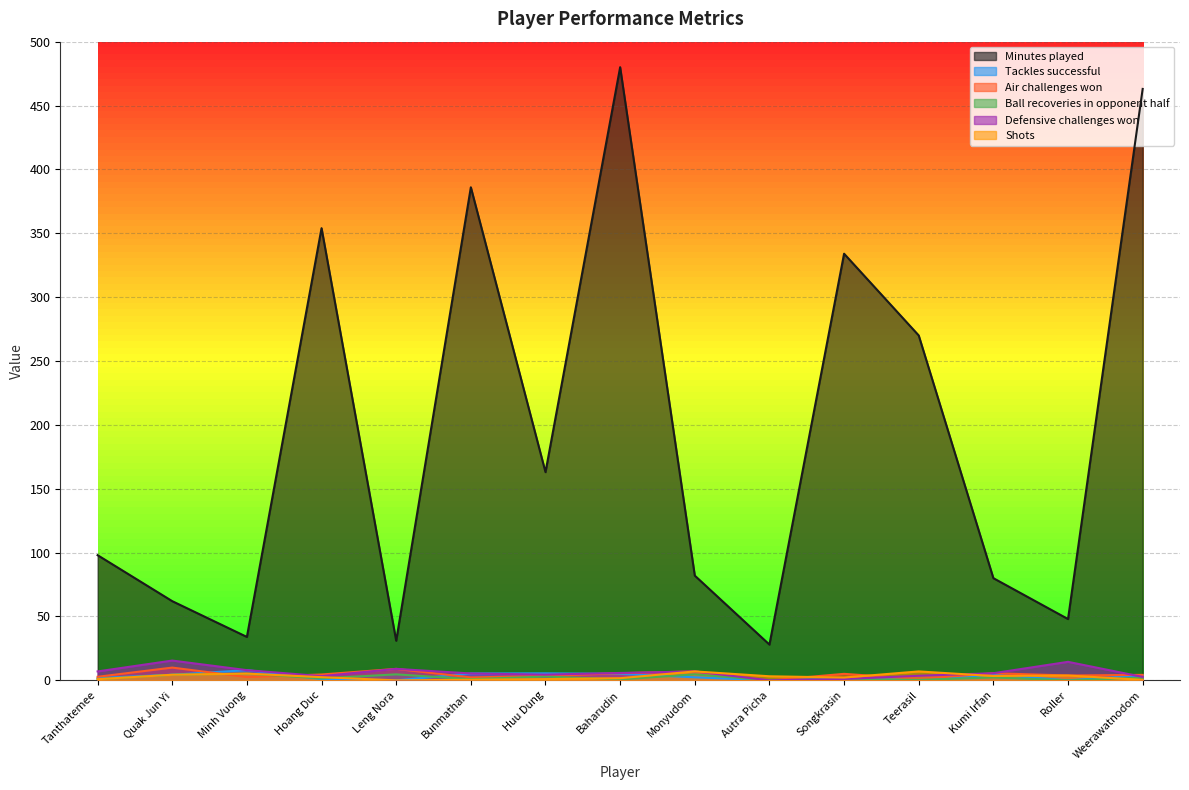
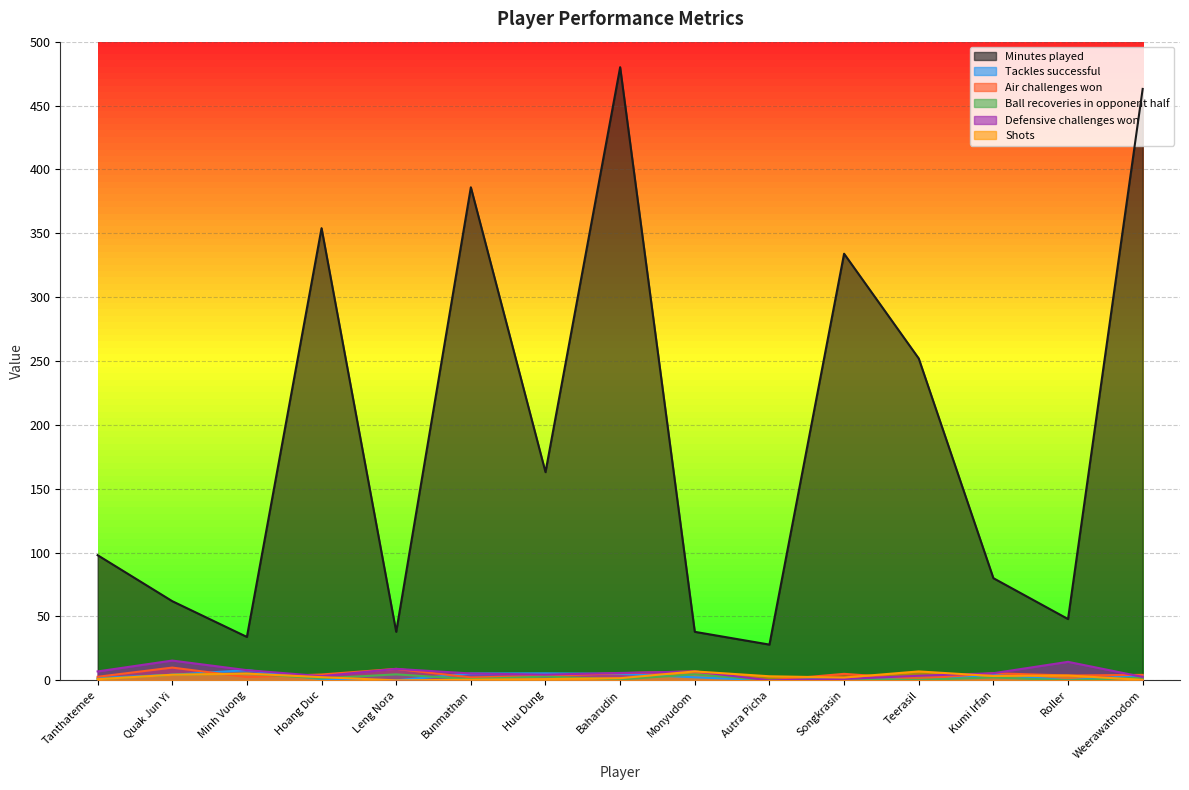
  {
    "Minutes played": {
      "Tanthatemee": 98,
      "Quak Jun Yi": 62,
      "Minh Vuong": 34,
      "Hoang Duc": 354,
-     "Leng Nora": 31,
+     "Leng Nora": 38,
      "Bunmathan": 386,
      "Huu Dung": 163,
      "Baharudin": 480,
-     "Monyudom": 82,
+     "Monyudom": 38,
      "Autra Picha": 28,
      "Songkrasin": 334,
-     "Teerasil": 270,
+     "Teerasil": 252,
      "Kumi Irfan": 80,
      "Roller": 48
    },
    "Tackles successful": {
      "Monyudom": 2
    },
    "Air challenges won": {
      "Quak Jun Yi": 10,
      "Minh Vuong": 3,
      "Songkrasin": 5
    },
    "Ball recoveries in opponent half": {
      "Leng Nora": 5,
      "Monyudom": 5
    },
    "Defensive challenges won": {
      "Tanthatemee": 7,
      "Quak Jun Yi": 16,
      "Teerasil": 4,
      "Roller": 15
    },
    "Shots": {
      "Huu Dung": 1,
      "Autra Picha": 3,
      "Teerasil": 7
    }
  }
